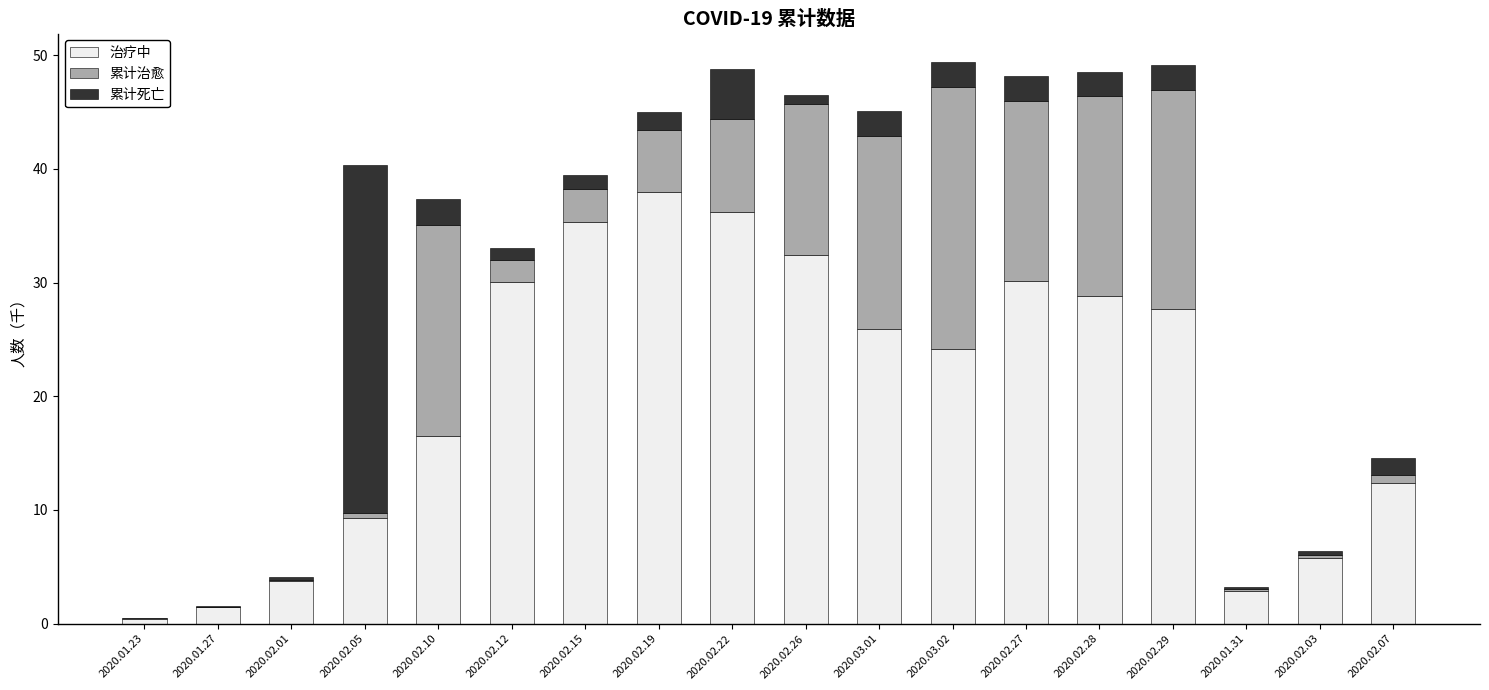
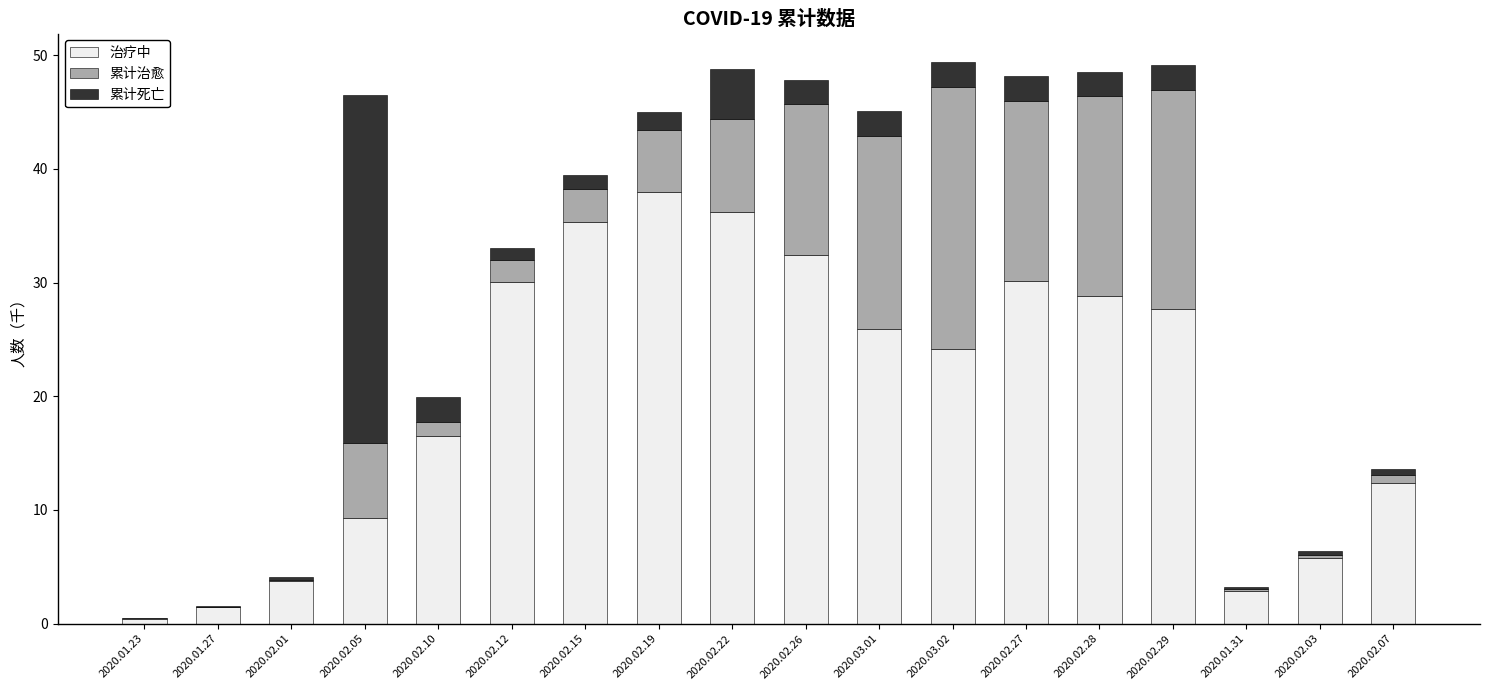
  {
    "治疗中": {
      "2020.01.23": 0.4,
      "2020.01.27": 1.5,
      "2020.02.01": 3.7,
      "2020.02.05": 9.3,
      "2020.02.10": 16.5,
      "2020.02.12": 30.0,
      "2020.02.15": 35.3,
      "2020.02.19": 38.0,
      "2020.02.22": 36.2,
      "2020.02.26": 32.4,
      "2020.03.01": 25.9,
      "2020.03.02": 24.1,
      "2020.02.27": 30.2,
      "2020.02.28": 28.8,
      "2020.02.29": 27.7,
      "2020.01.31": 2.9,
      "2020.02.03": 5.8,
      "2020.02.07": 12.4
    },
    "累计治愈": {
-     "2020.02.05": 0.4,
-     "2020.02.10": 18.6,
+     "2020.02.05": 6.6,
+     "2020.02.10": 1.2,
      "2020.02.12": 1.9,
      "2020.02.15": 2.9,
      "2020.02.19": 5.4,
      "2020.02.22": 8.2,
      "2020.02.26": 13.3,
      "2020.03.01": 17.0,
      "2020.03.02": 23.0,
      "2020.02.27": 15.8,
      "2020.02.28": 17.6,
      "2020.02.29": 19.2,
      "2020.02.03": 0.3,
      "2020.02.07": 0.7
    },
    "累计死亡": {
      "2020.02.01": 0.2,
      "2020.02.05": 30.6,
      "2020.02.10": 2.3,
      "2020.02.12": 1.0,
      "2020.02.15": 1.2,
      "2020.02.19": 1.6,
      "2020.02.22": 4.4,
-     "2020.02.26": 0.8,
+     "2020.02.26": 2.1,
      "2020.03.01": 2.2,
      "2020.03.02": 2.3,
      "2020.02.27": 2.1,
      "2020.02.28": 2.2,
      "2020.02.29": 2.2,
      "2020.02.03": 0.3,
-     "2020.02.07": 1.6
+     "2020.02.07": 0.5
    }
  }
